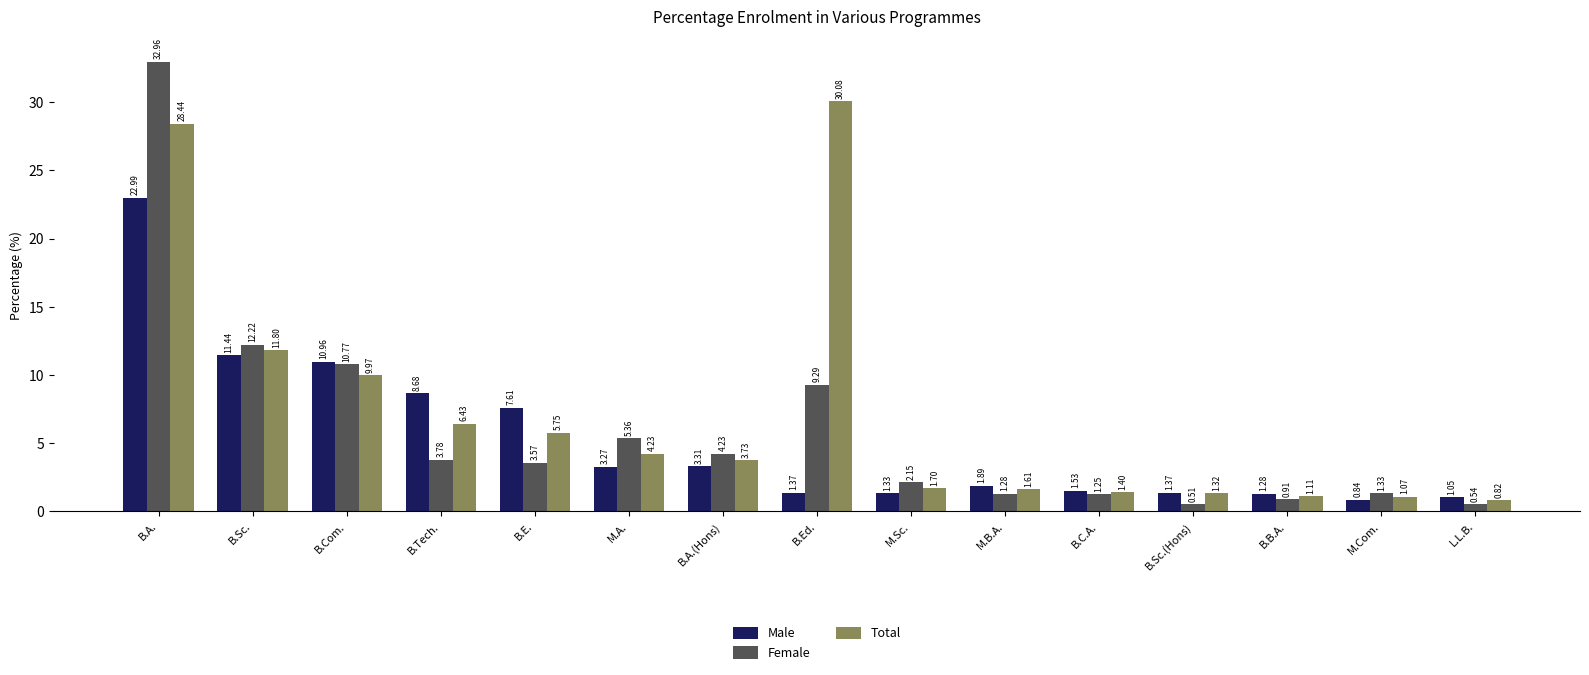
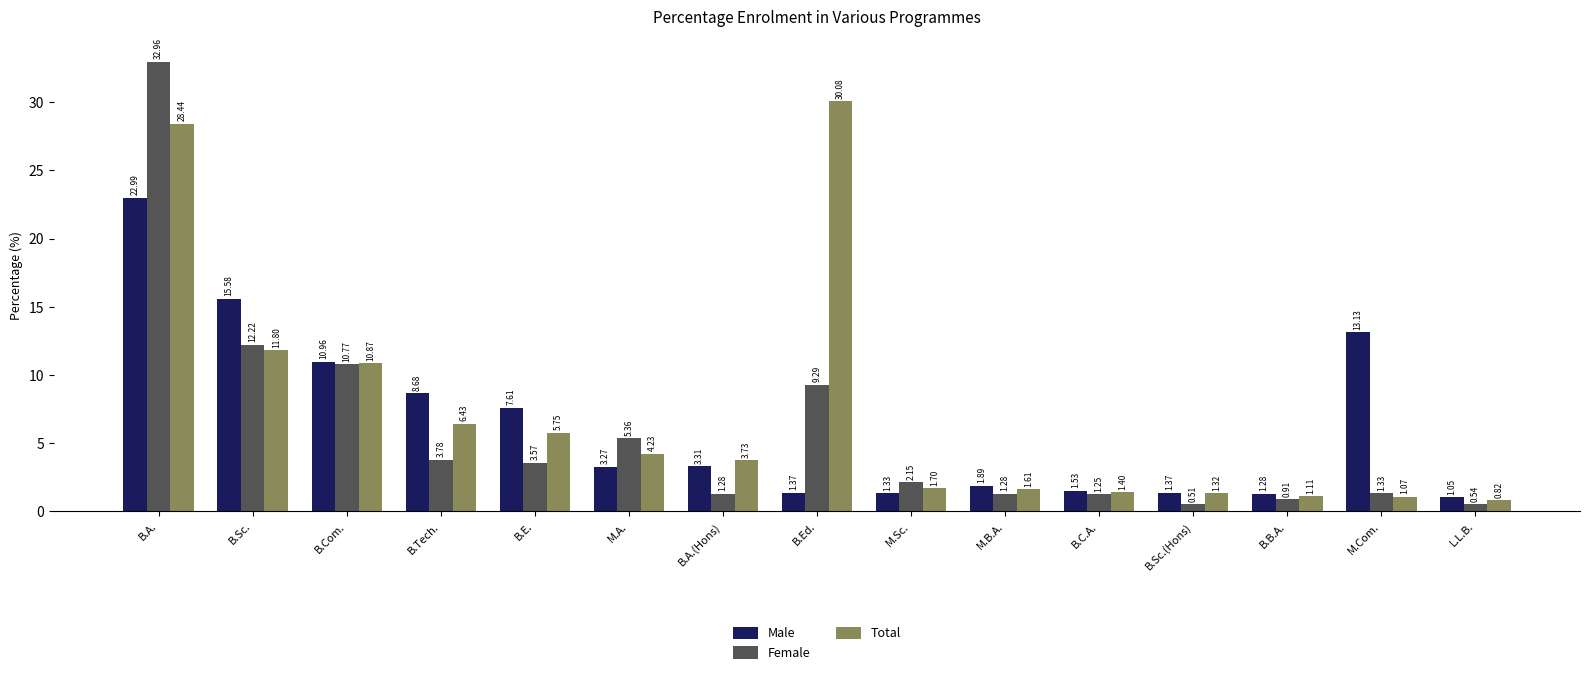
  {
    "Male": {
      "B.A.": 22.99,
-     "B.Sc.": 11.44,
+     "B.Sc.": 15.58,
      "B.Com.": 10.96,
      "B.Tech.": 8.68,
      "B.E.": 7.61,
      "M.A.": 3.27,
      "B.A.(Hons)": 3.31,
      "B.Ed.": 1.37,
      "M.Sc.": 1.33,
      "M.B.A.": 1.89,
      "B.C.A.": 1.53,
      "B.Sc.(Hons)": 1.37,
      "B.B.A.": 1.28,
-     "M.Com.": 0.84,
+     "M.Com.": 13.13,
      "L.L.B.": 1.05
    },
    "Female": {
      "B.A.": 32.96,
      "B.Sc.": 12.22,
      "B.Com.": 10.77,
      "B.Tech.": 3.78,
      "B.E.": 3.57,
      "M.A.": 5.36,
-     "B.A.(Hons)": 4.23,
+     "B.A.(Hons)": 1.28,
      "B.Ed.": 9.29,
      "M.Sc.": 2.15,
      "M.B.A.": 1.28,
      "B.C.A.": 1.25,
      "B.Sc.(Hons)": 0.51,
      "B.B.A.": 0.91,
      "M.Com.": 1.33,
      "L.L.B.": 0.54
    },
    "Total": {
      "B.A.": 28.44,
      "B.Sc.": 11.80,
-     "B.Com.": 9.97,
+     "B.Com.": 10.87,
      "B.Tech.": 6.43,
      "B.E.": 5.75,
      "M.A.": 4.23,
      "B.A.(Hons)": 3.73,
      "B.Ed.": 30.08,
      "M.Sc.": 1.70,
      "M.B.A.": 1.61,
      "B.C.A.": 1.40,
      "B.Sc.(Hons)": 1.32,
      "B.B.A.": 1.11,
      "M.Com.": 1.07,
      "L.L.B.": 0.82
    }
  }
